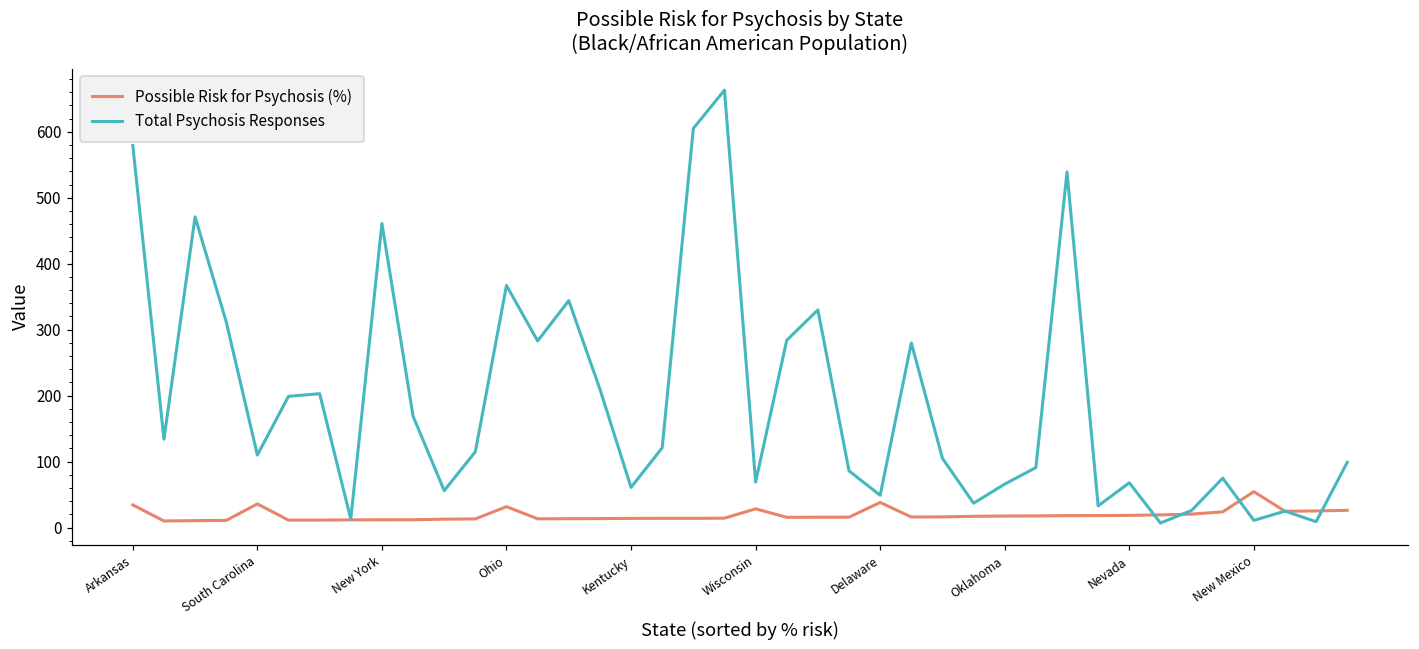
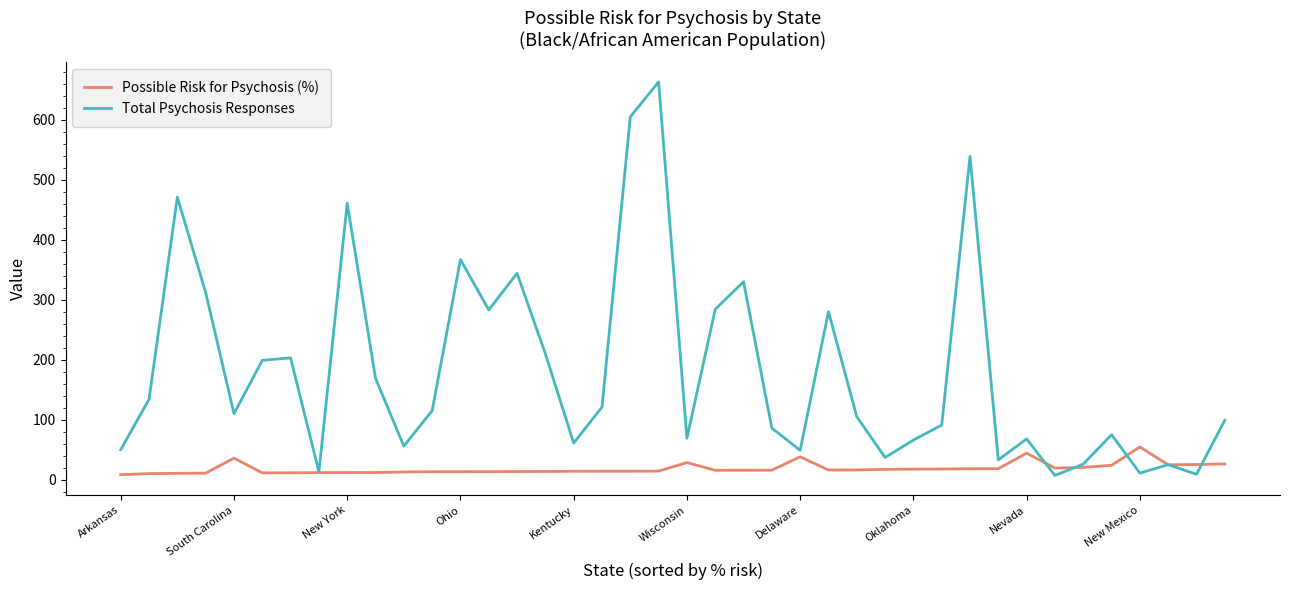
  {
    "Possible Risk for Psychosis (%)": {
-     "Arkansas": 30,
+     "Arkansas": 10,
      "South Carolina": 40,
      "New York": 10,
-     "Ohio": 30,
+     "Ohio": 10,
      "Kentucky": 10,
      "Wisconsin": 30,
      "Delaware": 40,
      "Oklahoma": 20,
-     "Nevada": 20,
+     "Nevada": 40,
      "New Mexico": 50
    },
    "Total Psychosis Responses": {
-     "Arkansas": 580,
+     "Arkansas": 50,
      "South Carolina": 110,
      "New York": 460,
      "Ohio": 370,
      "Kentucky": 60,
      "Wisconsin": 70,
      "Delaware": 50,
      "Oklahoma": 70,
      "Nevada": 70,
      "New Mexico": 10
    }
  }
